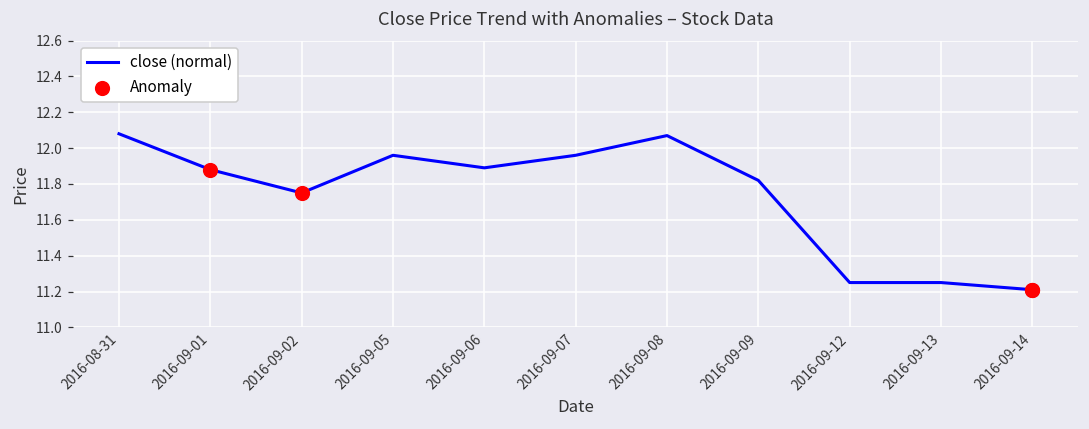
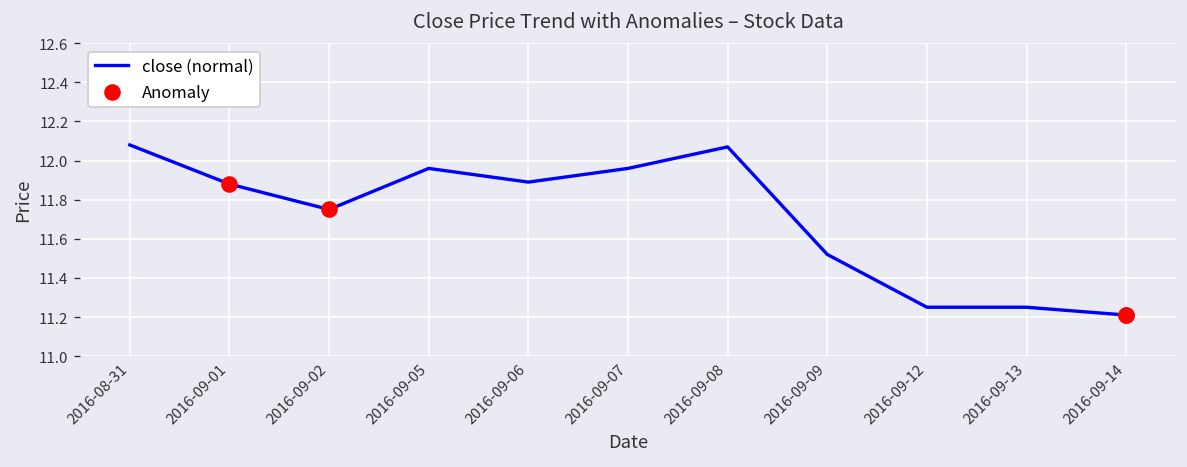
  {
    "close (normal)": {
      "2016-08-31": 12.08,
      "2016-09-05": 11.96,
      "2016-09-06": 11.89,
      "2016-09-07": 11.96,
      "2016-09-08": 12.07,
-     "2016-09-09": 11.82,
+     "2016-09-09": 11.52,
      "2016-09-12": 11.25,
      "2016-09-13": 11.25
    }
  }
